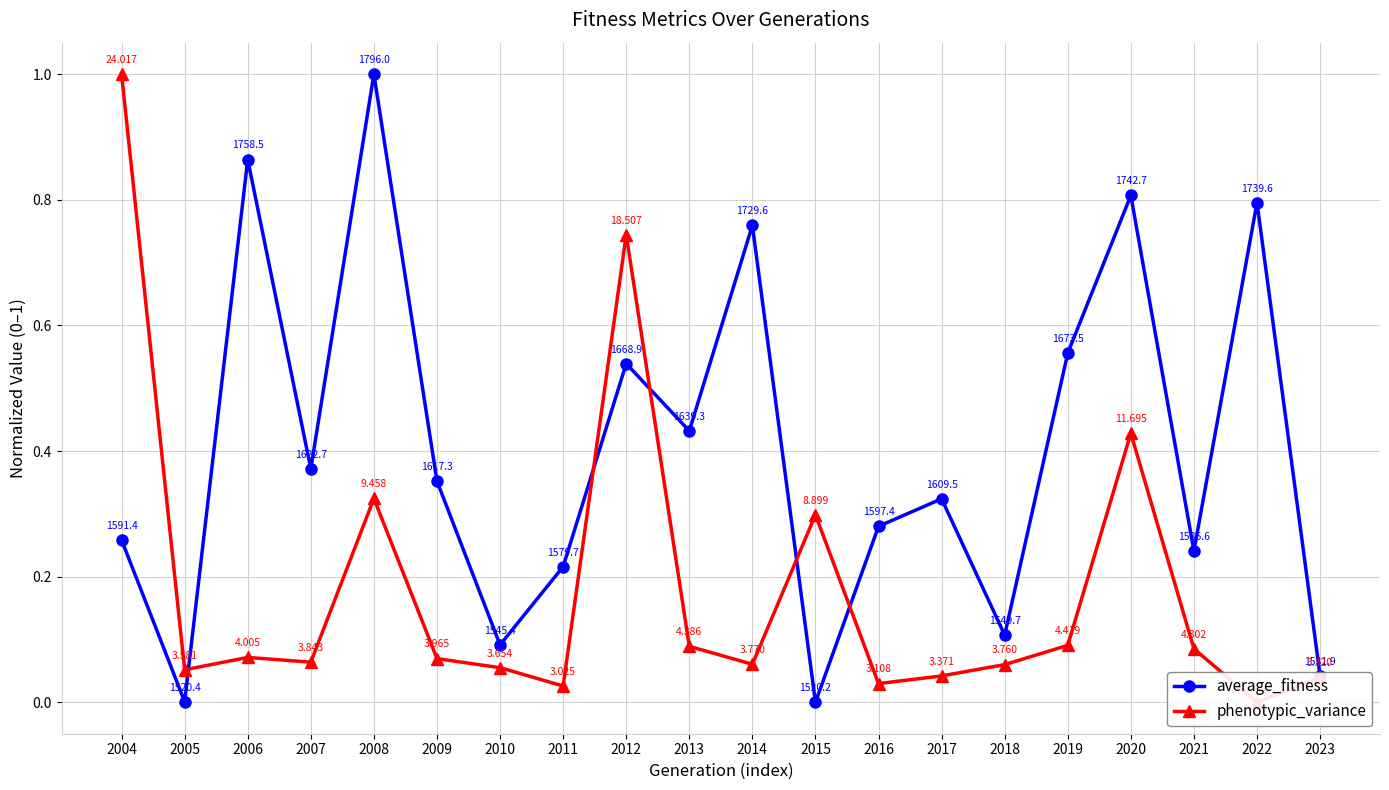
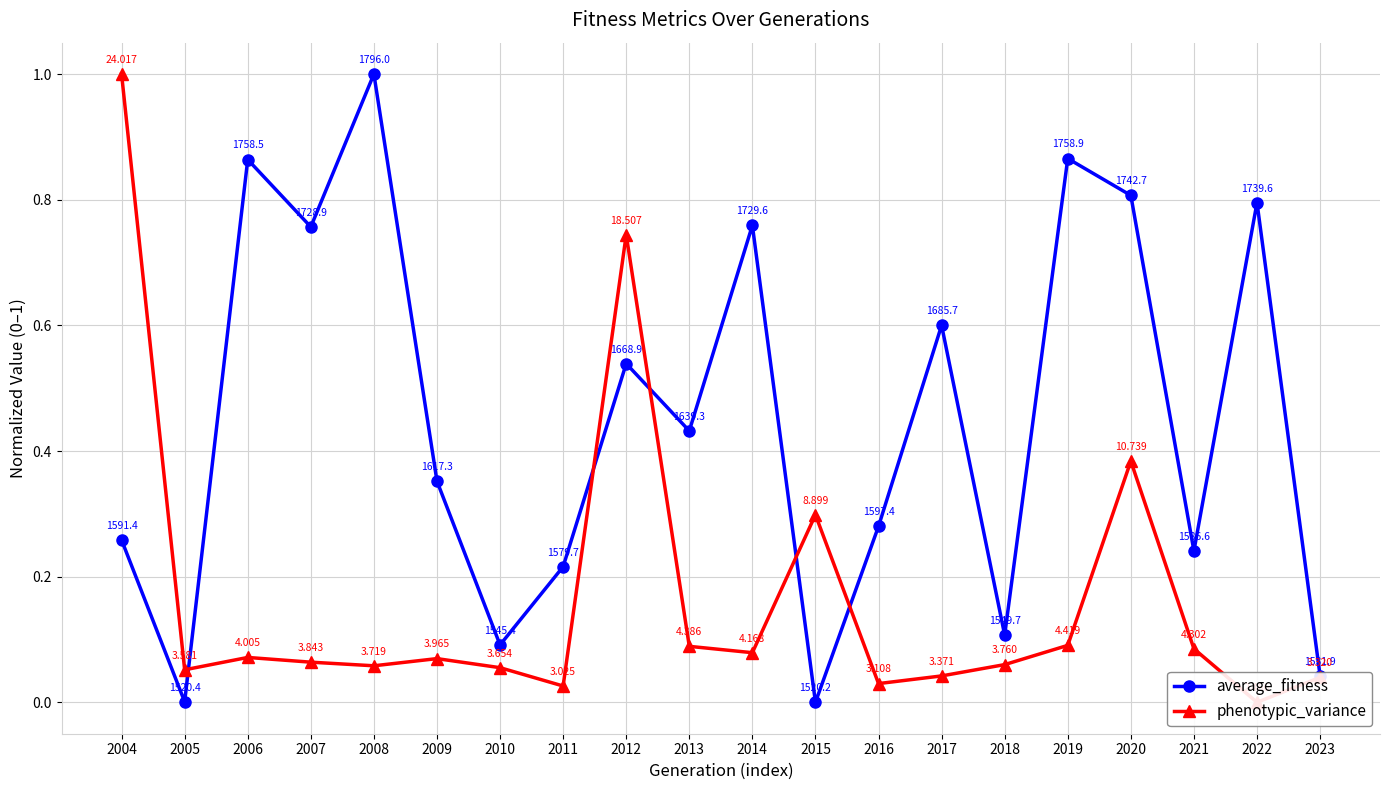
  {
    "average_fitness": {
-     "2007": 1622.7,
-     "2017": 1609.5,
-     "2019": 1673.5
+     "2007": 1728.9,
+     "2017": 1685.7,
+     "2019": 1758.9
    },
    "phenotypic_variance": {
-     "2008": 9.458,
-     "2014": 3.770,
-     "2020": 11.695
+     "2008": 3.719,
+     "2014": 4.168,
+     "2020": 10.739
    }
  }
